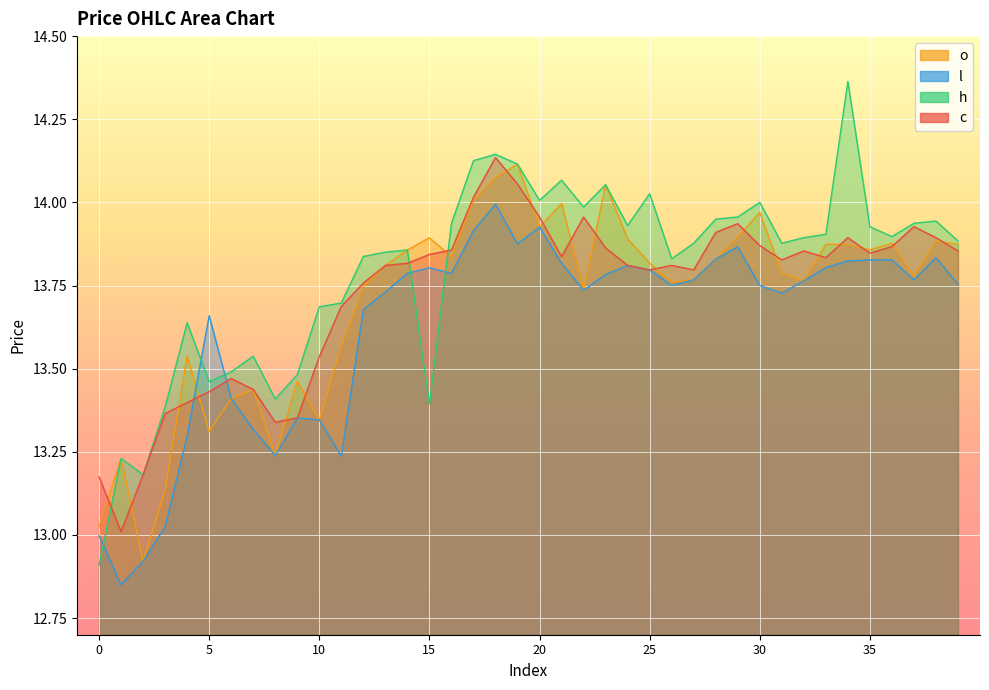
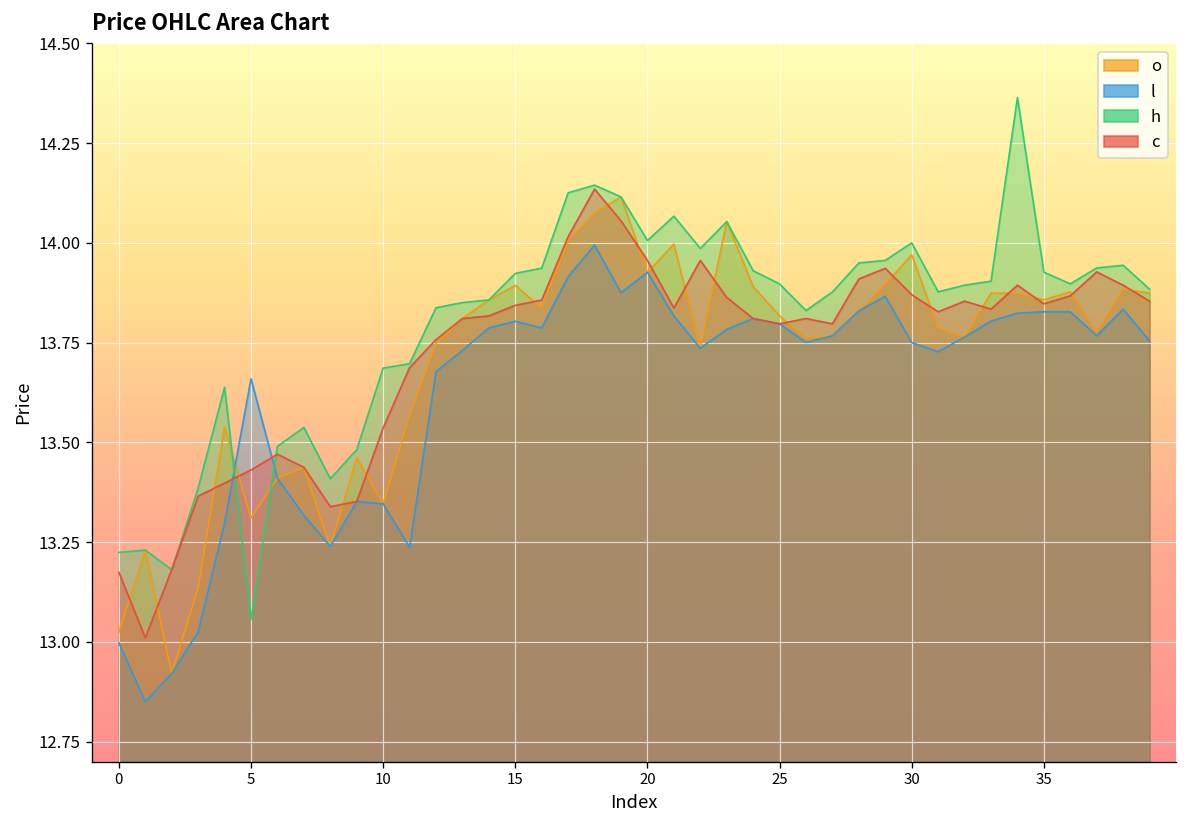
  {
    "l": {
      "0": 13.00,
      "5": 13.66,
      "15": 13.80,
      "30": 13.75,
      "35": 13.83
    },
    "h": {
-     "0": 12.91,
-     "5": 13.46,
+     "0": 13.22,
+     "5": 13.06,
      "10": 13.69,
-     "15": 13.39,
+     "15": 13.92,
      "20": 14.01,
-     "25": 14.03,
+     "25": 13.90,
      "30": 14.00,
      "35": 13.93
    }
  }
